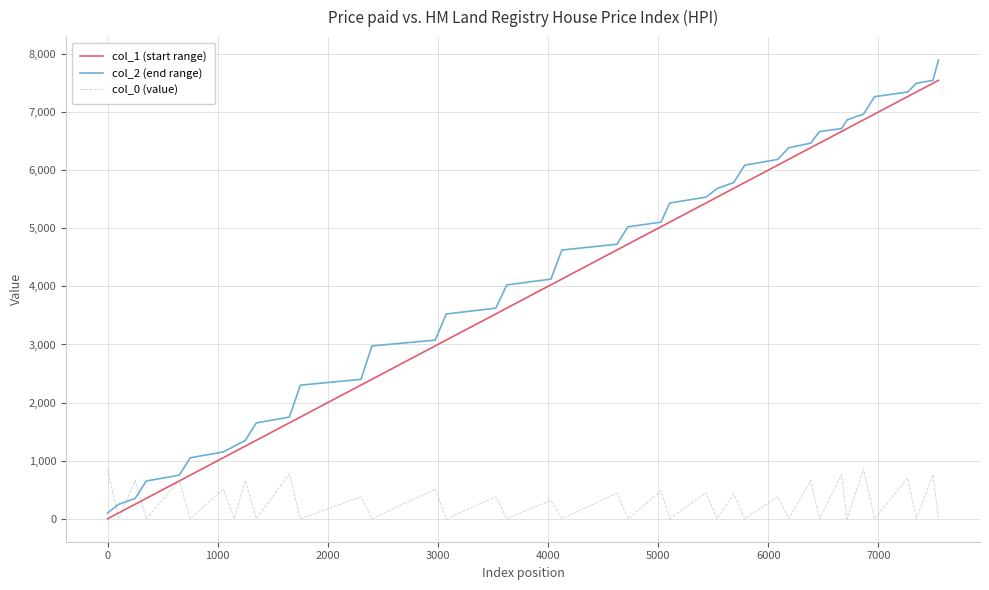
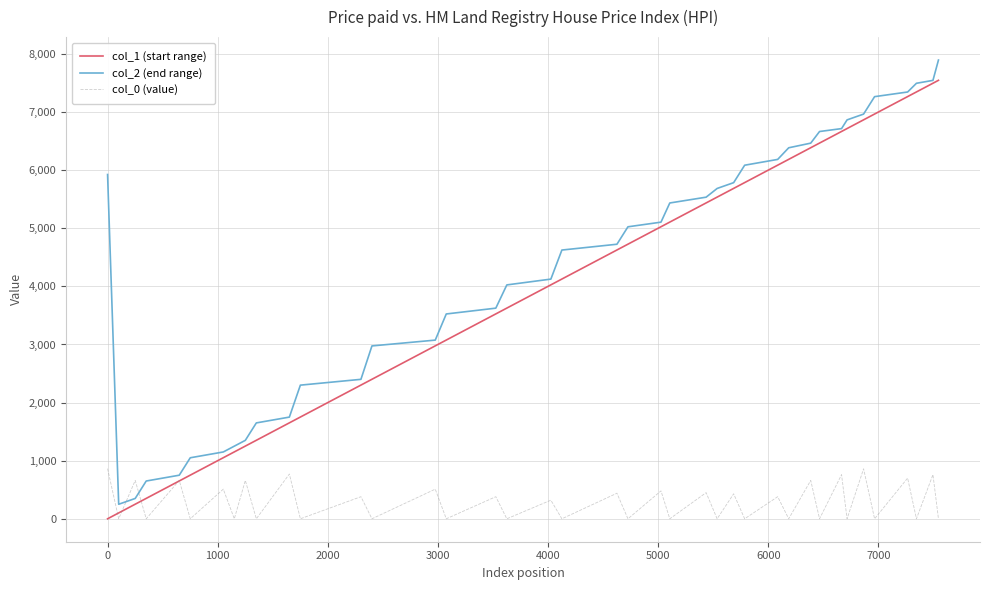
  {
    "col_1 (start range)": {
      "0": "0"
    },
    "col_2 (end range)": {
-     "0": "100"
+     "0": "5,900"
    },
    "col_0 (value)": {
      "0": "900"
    }
  }
